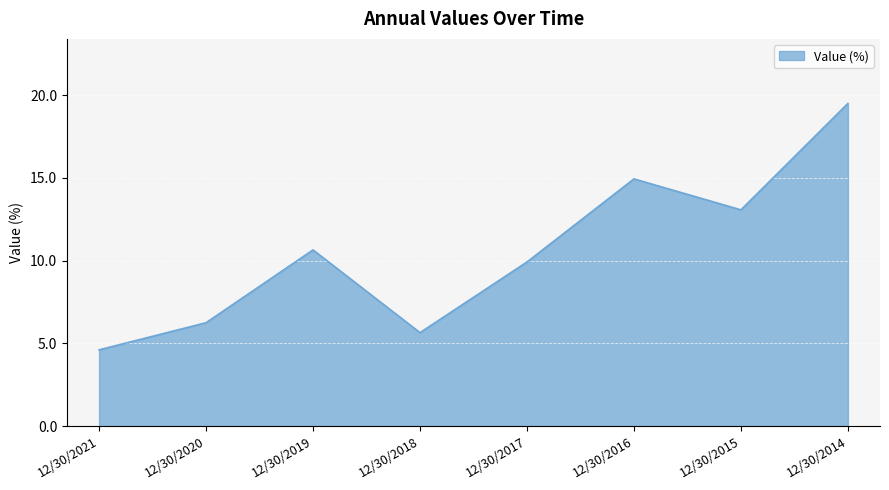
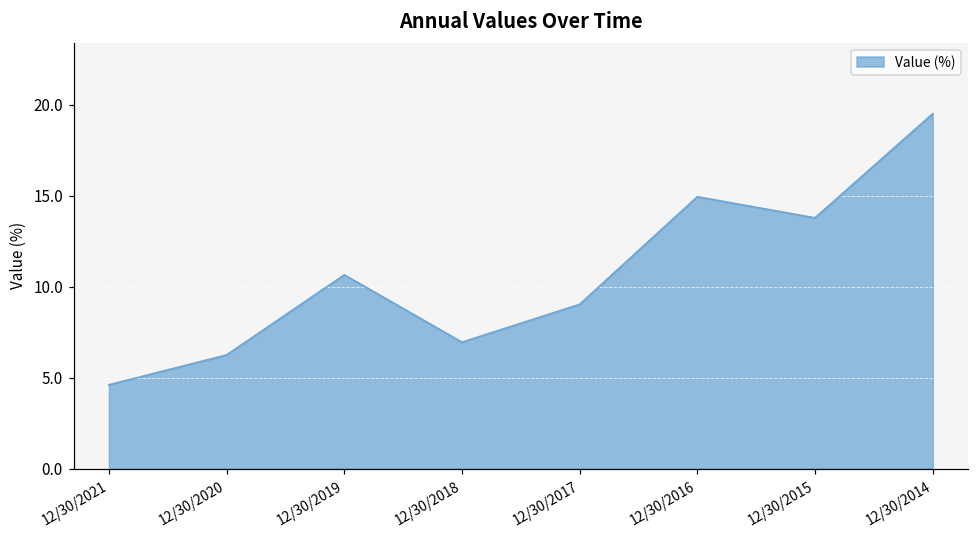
  {
    "12/30/2021": 4.6,
    "12/30/2020": 6.3,
    "12/30/2019": 10.7,
-   "12/30/2018": 5.7,
-   "12/30/2017": 9.9,
+   "12/30/2018": 7.0,
+   "12/30/2017": 9.0,
    "12/30/2016": 14.9,
-   "12/30/2015": 13.1,
+   "12/30/2015": 13.8,
    "12/30/2014": 19.5
  }
